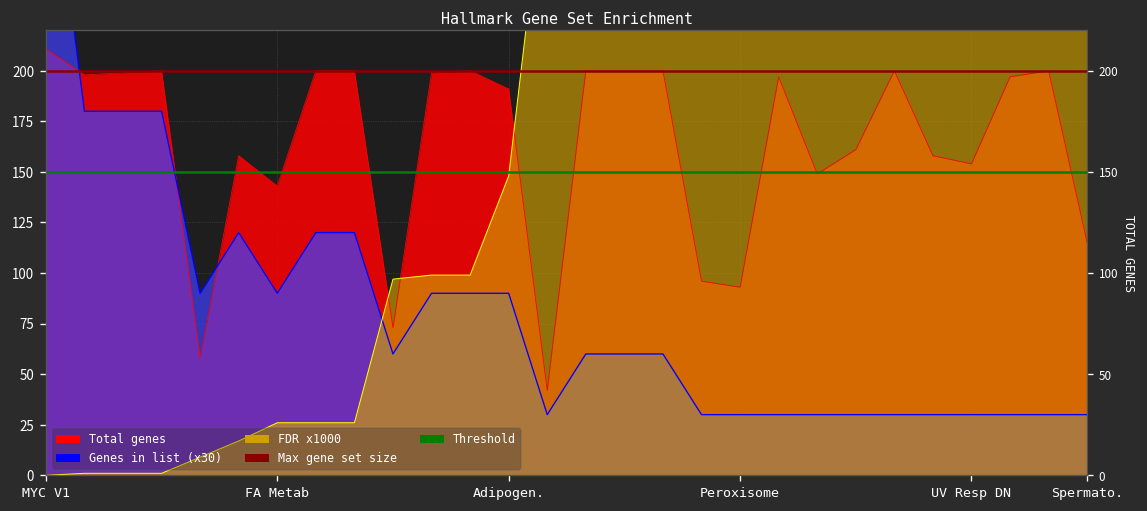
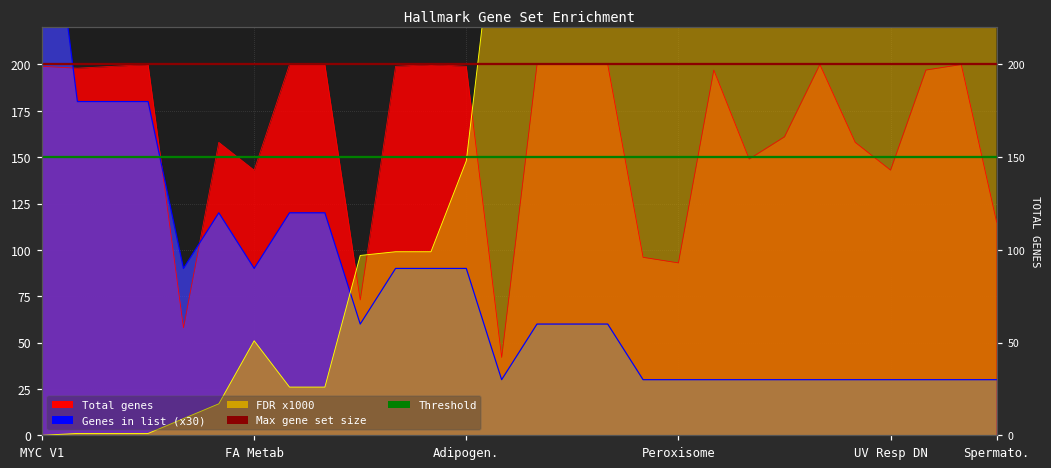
  {
    "Total genes": {
-     "MYC V1": 211,
+     "MYC V1": 199,
      "FA Metab": 143,
-     "Adipogen.": 191,
+     "Adipogen.": 199,
      "Peroxisome": 93,
-     "UV Resp DN": 154,
+     "UV Resp DN": 143,
      "Spermato.": 115
    },
    "FDR x1000": {
      "MYC V1": 0,
-     "FA Metab": 26,
+     "FA Metab": 51,
      "Adipogen.": 148
    }
  }
